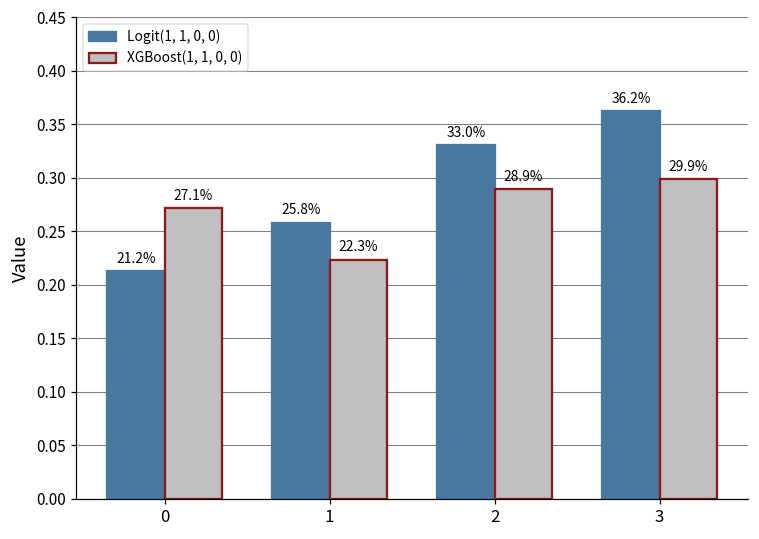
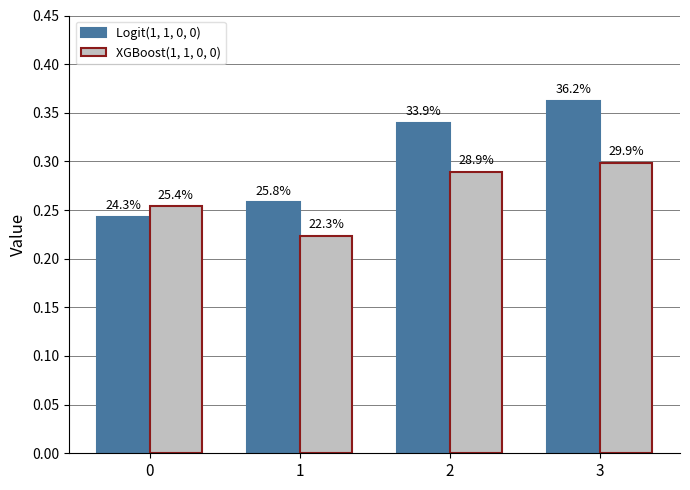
  {
    "Logit(1, 1, 0, 0)": {
-     "0": "21.2%",
+     "0": "24.3%",
      "1": "25.8%",
-     "2": "33.0%",
+     "2": "33.9%",
      "3": "36.2%"
    },
    "XGBoost(1, 1, 0, 0)": {
-     "0": "27.1%",
+     "0": "25.4%",
      "1": "22.3%",
      "2": "28.9%",
      "3": "29.9%"
    }
  }
